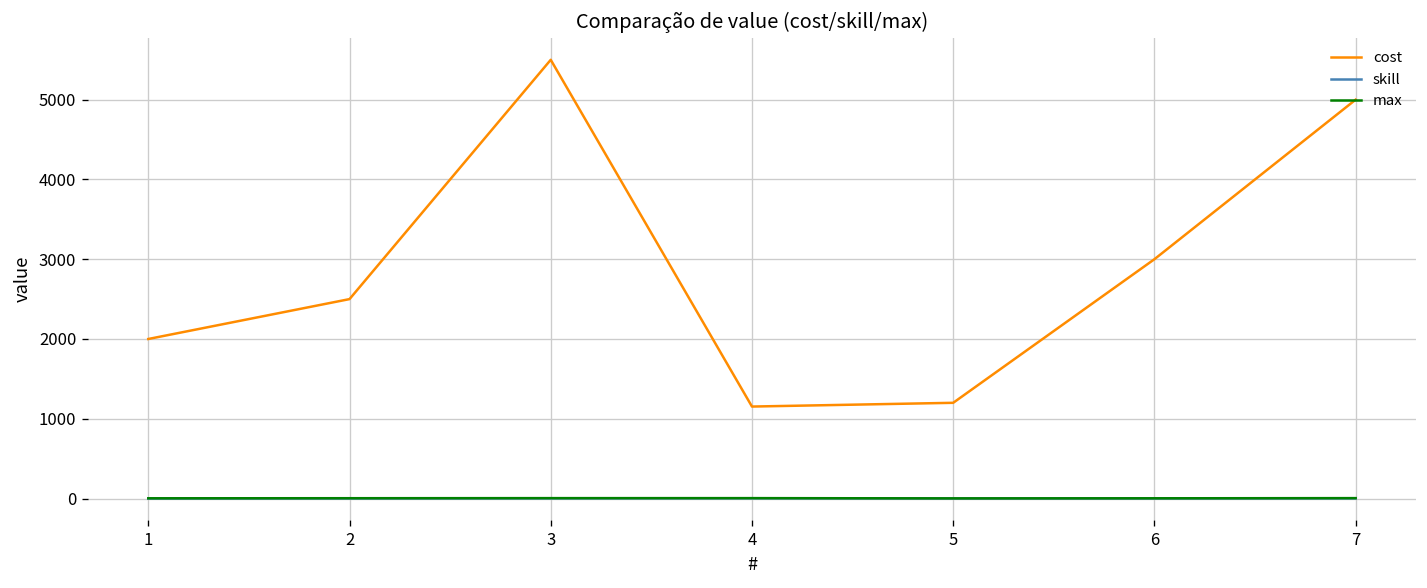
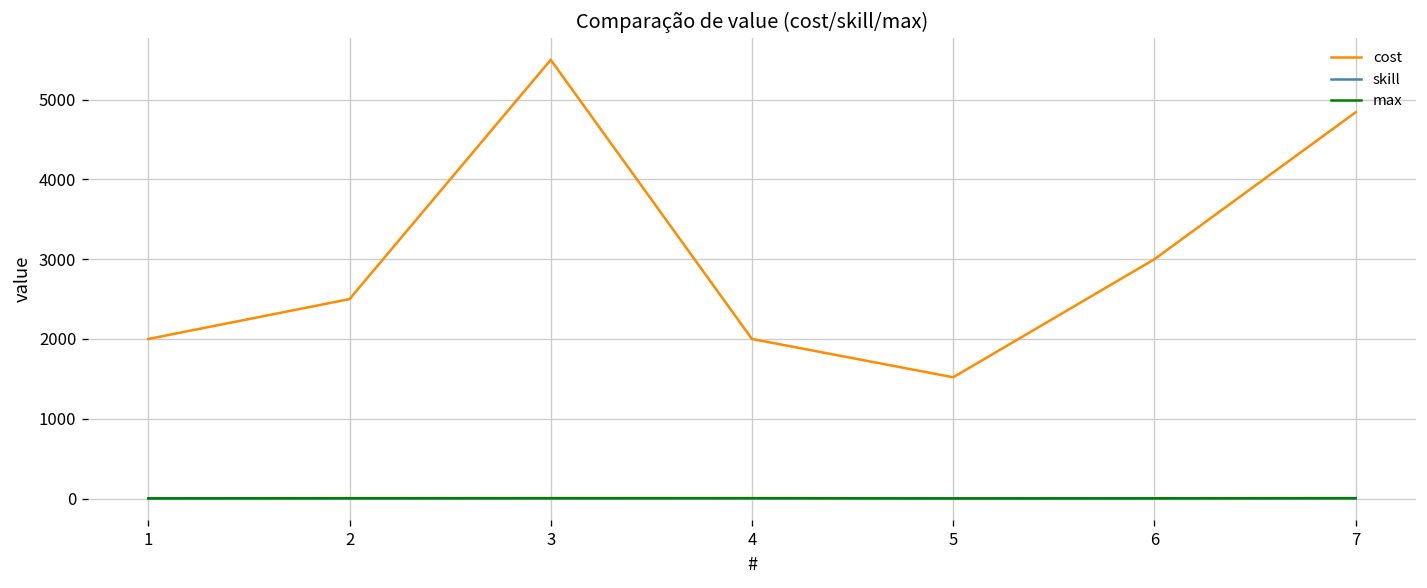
  {
    "cost": {
      "1": 2000,
      "2": 2500,
      "3": 5500,
-     "4": 1200,
-     "5": 1200,
+     "4": 2000,
+     "5": 1500,
      "6": 3000,
-     "7": 5000
+     "7": 4800
    },
    "max": {
      "1": 0,
      "2": 0,
      "3": 0,
      "4": 0,
      "5": 0,
      "6": 0,
      "7": 0
    }
  }
